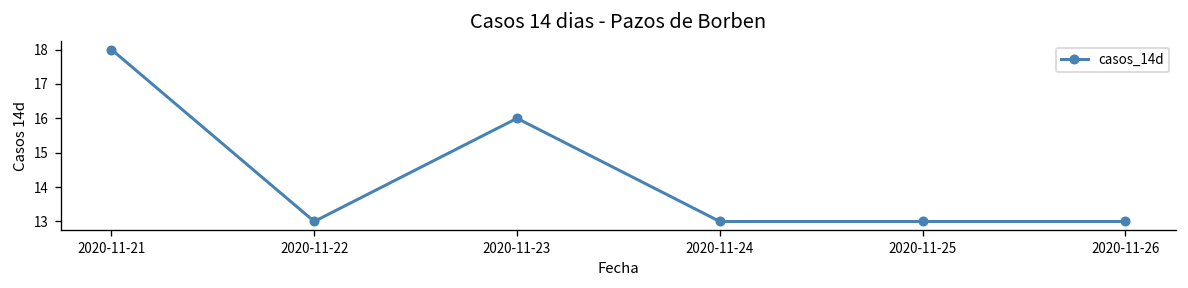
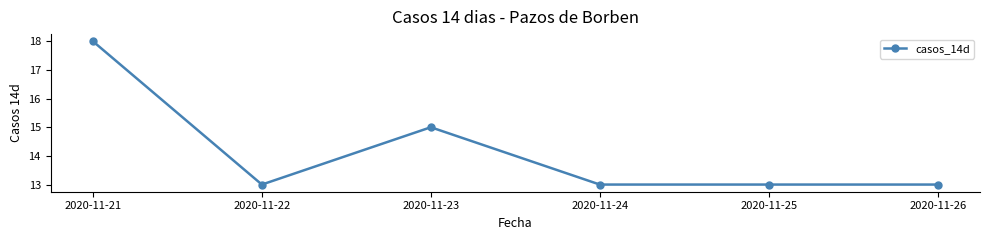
  {
    "2020-11-21": 18,
    "2020-11-22": 13,
-   "2020-11-23": 16,
+   "2020-11-23": 15,
    "2020-11-24": 13,
    "2020-11-25": 13,
    "2020-11-26": 13
  }
